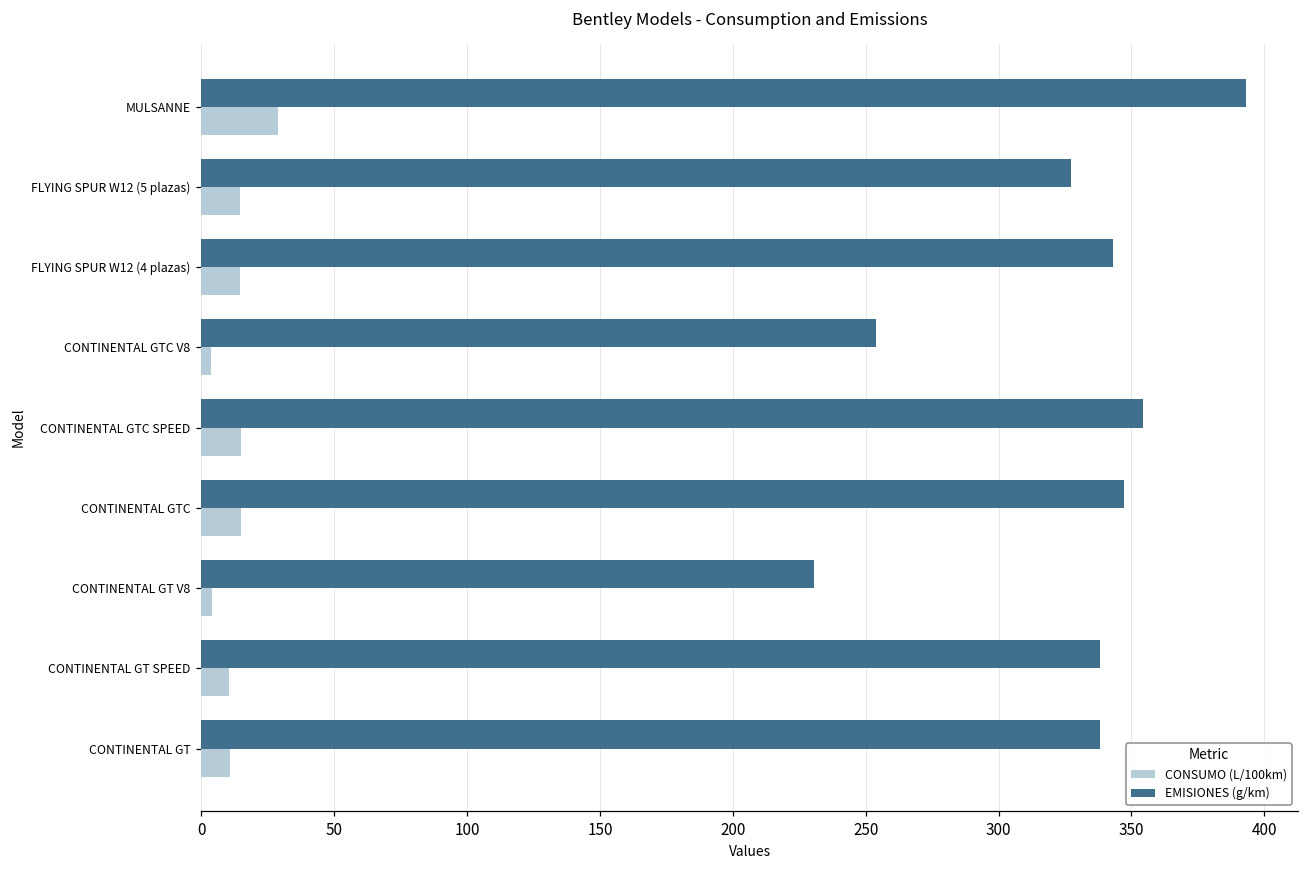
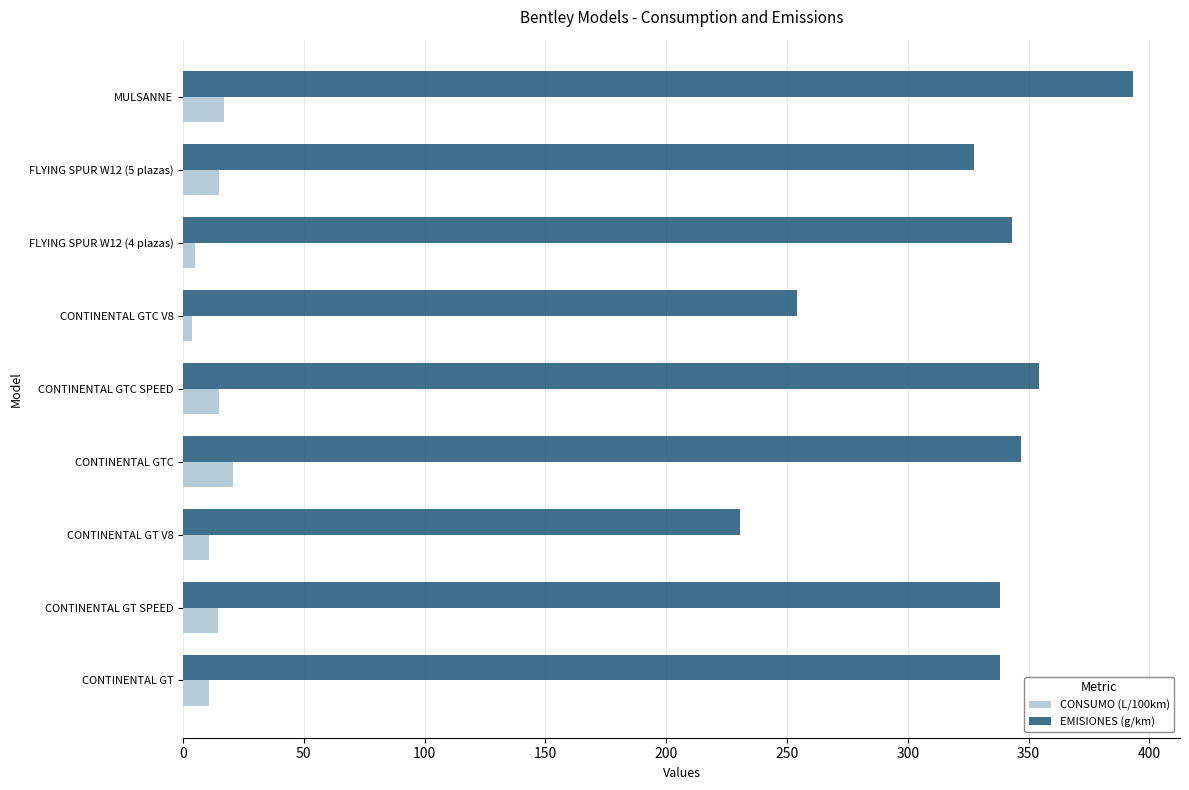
  {
    "CONSUMO (L/100km)": {
-     "MULSANNE": 29,
+     "MULSANNE": 17,
      "FLYING SPUR W12 (5 plazas)": 15,
-     "FLYING SPUR W12 (4 plazas)": 15,
+     "FLYING SPUR W12 (4 plazas)": 5,
      "CONTINENTAL GTC V8": 4,
      "CONTINENTAL GTC SPEED": 15,
-     "CONTINENTAL GTC": 15,
-     "CONTINENTAL GT V8": 4,
-     "CONTINENTAL GT SPEED": 10,
+     "CONTINENTAL GTC": 21,
+     "CONTINENTAL GT V8": 11,
+     "CONTINENTAL GT SPEED": 15,
      "CONTINENTAL GT": 11
    },
    "EMISIONES (g/km)": {
      "MULSANNE": 393,
      "FLYING SPUR W12 (5 plazas)": 327,
      "FLYING SPUR W12 (4 plazas)": 343,
      "CONTINENTAL GTC V8": 254,
      "CONTINENTAL GTC SPEED": 354,
      "CONTINENTAL GTC": 347,
      "CONTINENTAL GT V8": 231,
      "CONTINENTAL GT SPEED": 338,
      "CONTINENTAL GT": 338
    }
  }
